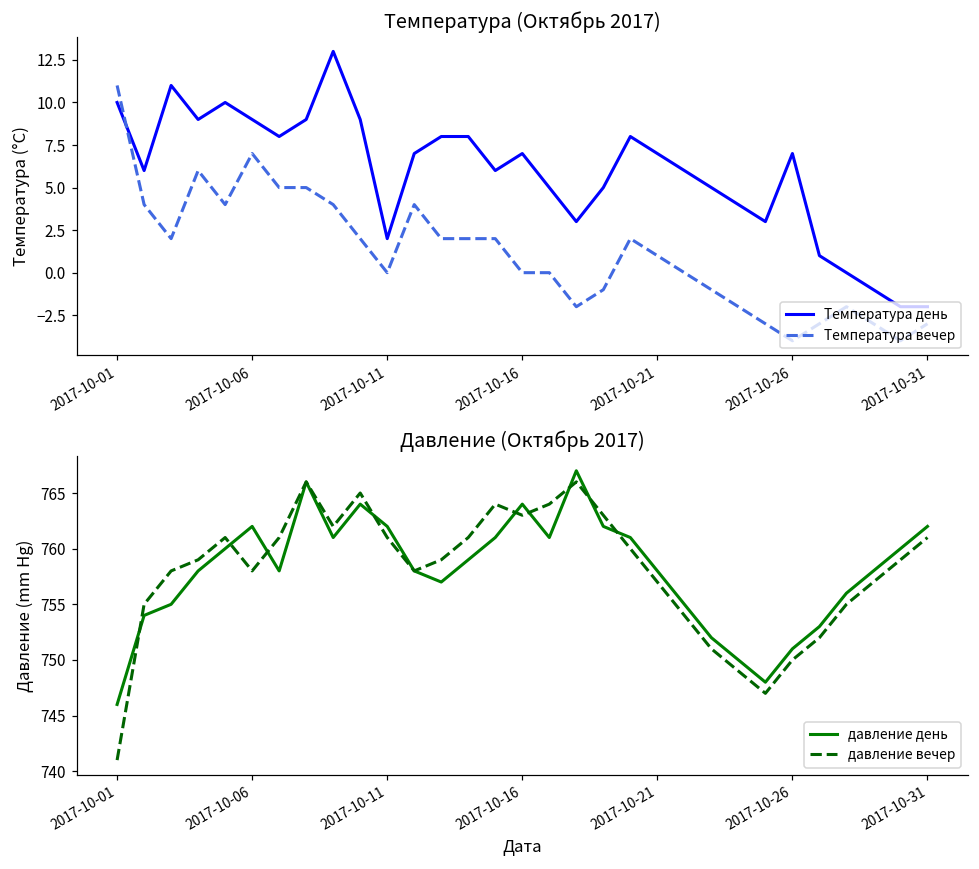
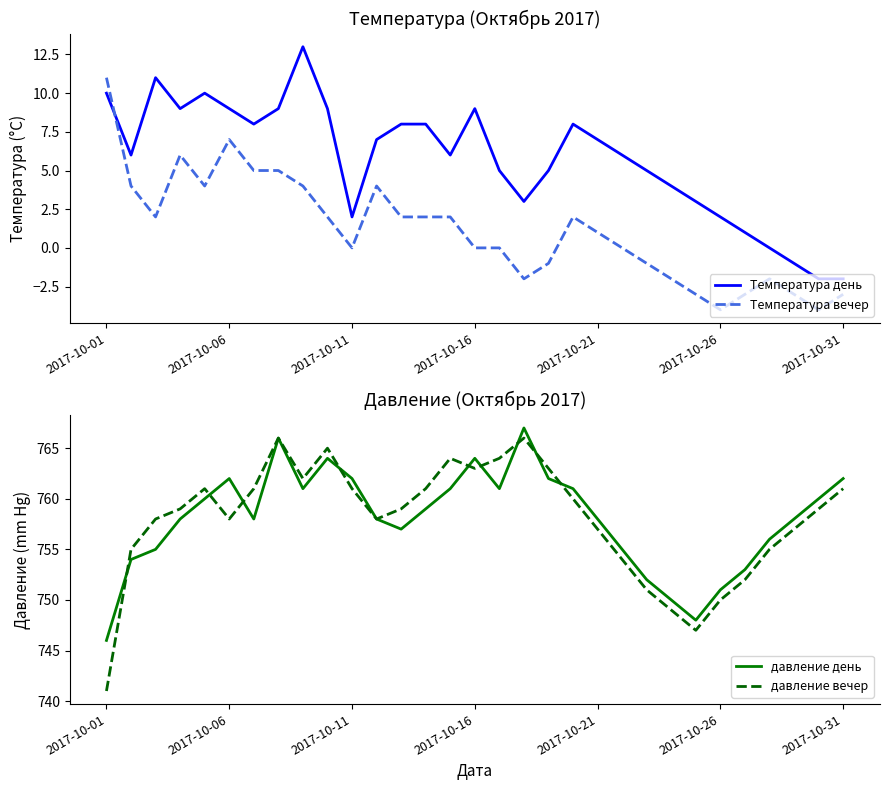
  {
    "Температура (Октябрь 2017)": {
      "Температура день": {
        "2017-10-01": 10,
        "2017-10-06": 9,
        "2017-10-11": 2,
-       "2017-10-16": 7,
+       "2017-10-16": 9,
        "2017-10-21": 7,
-       "2017-10-26": 7
+       "2017-10-26": 2
      },
      "Температура вечер": {
        "2017-10-01": 11,
        "2017-10-06": 7,
        "2017-10-11": 0,
        "2017-10-16": 0,
        "2017-10-21": 1
      }
    }
  }
